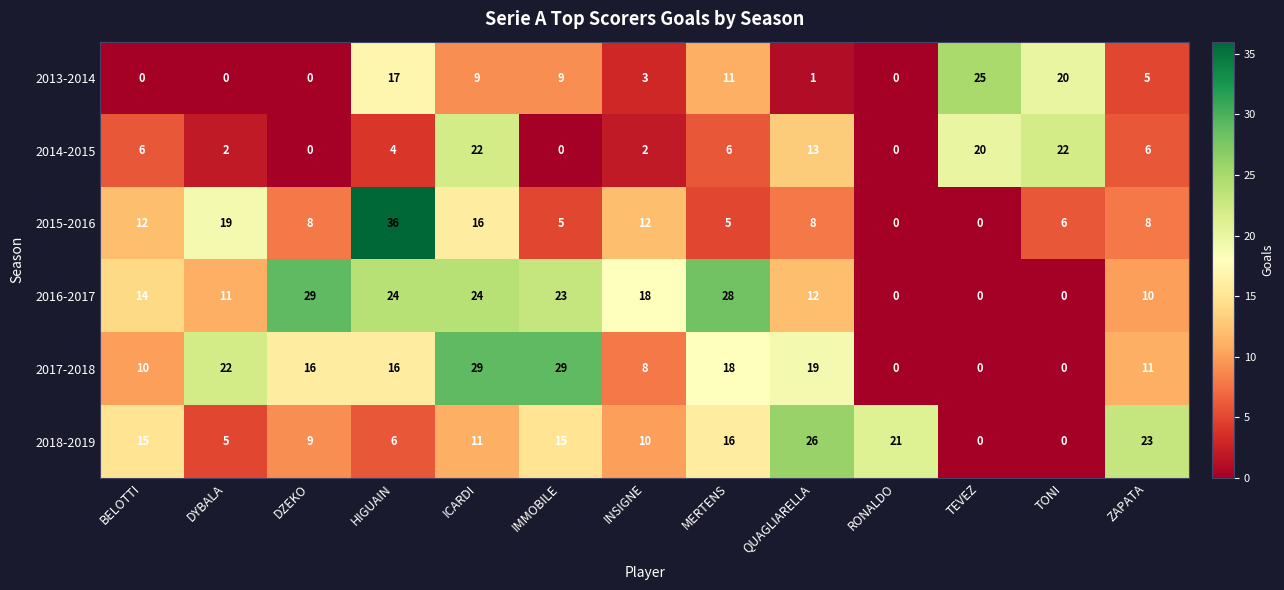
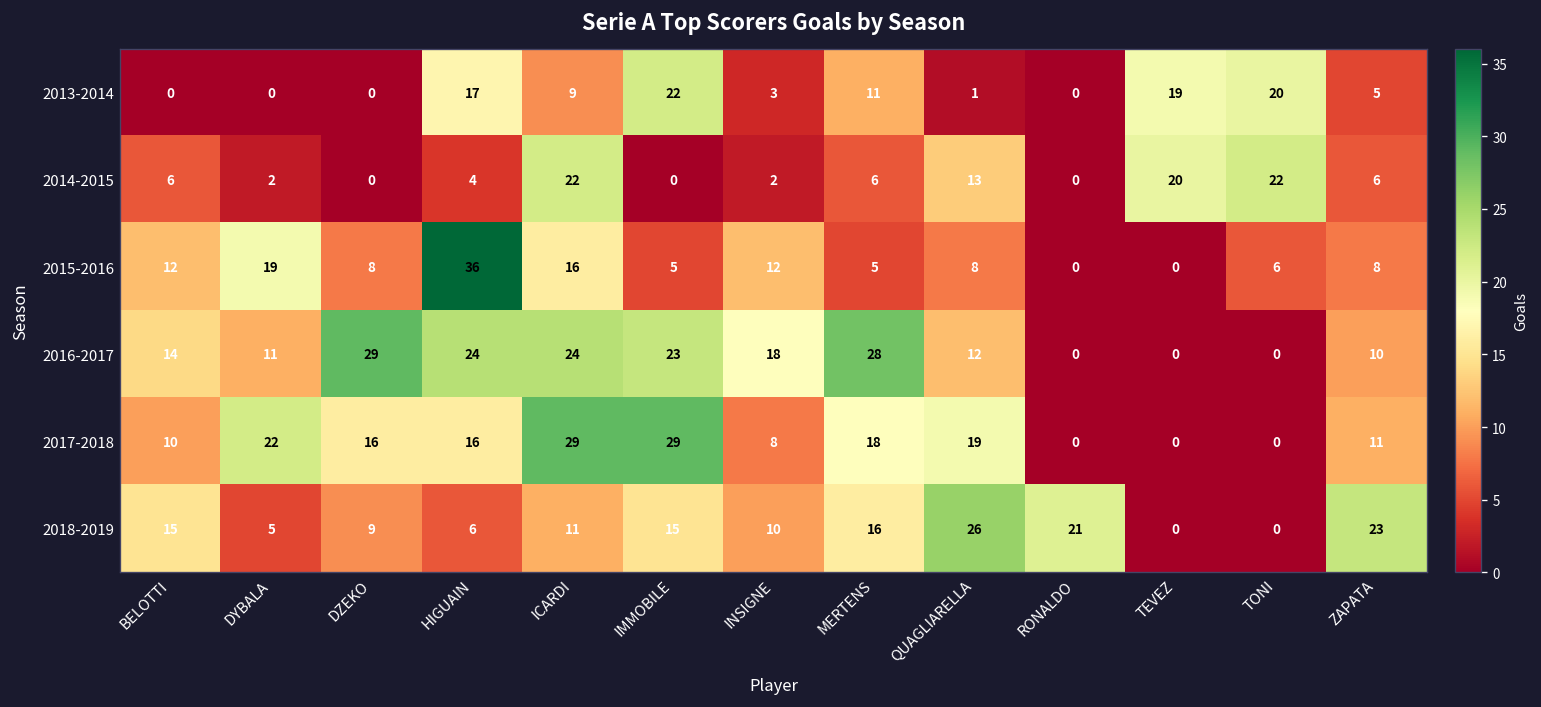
  {
    "2013-2014": {
      "BELOTTI": 0,
      "DYBALA": 0,
      "DZEKO": 0,
      "HIGUAIN": 17,
      "ICARDI": 9,
-     "IMMOBILE": 9,
+     "IMMOBILE": 22,
      "INSIGNE": 3,
      "MERTENS": 11,
      "QUAGLIARELLA": 1,
      "RONALDO": 0,
-     "TEVEZ": 25,
+     "TEVEZ": 19,
      "TONI": 20,
      "ZAPATA": 5
    },
    "2014-2015": {
      "BELOTTI": 6,
      "DYBALA": 2,
      "DZEKO": 0,
      "HIGUAIN": 4,
      "ICARDI": 22,
      "IMMOBILE": 0,
      "INSIGNE": 2,
      "MERTENS": 6,
      "QUAGLIARELLA": 13,
      "RONALDO": 0,
      "TEVEZ": 20,
      "TONI": 22,
      "ZAPATA": 6
    },
    "2015-2016": {
      "BELOTTI": 12,
      "DYBALA": 19,
      "DZEKO": 8,
      "HIGUAIN": 36,
      "ICARDI": 16,
      "IMMOBILE": 5,
      "INSIGNE": 12,
      "MERTENS": 5,
      "QUAGLIARELLA": 8,
      "RONALDO": 0,
      "TEVEZ": 0,
      "TONI": 6,
      "ZAPATA": 8
    },
    "2016-2017": {
      "BELOTTI": 14,
      "DYBALA": 11,
      "DZEKO": 29,
      "HIGUAIN": 24,
      "ICARDI": 24,
      "IMMOBILE": 23,
      "INSIGNE": 18,
      "MERTENS": 28,
      "QUAGLIARELLA": 12,
      "RONALDO": 0,
      "TEVEZ": 0,
      "TONI": 0,
      "ZAPATA": 10
    },
    "2017-2018": {
      "BELOTTI": 10,
      "DYBALA": 22,
      "DZEKO": 16,
      "HIGUAIN": 16,
      "ICARDI": 29,
      "IMMOBILE": 29,
      "INSIGNE": 8,
      "MERTENS": 18,
      "QUAGLIARELLA": 19,
      "RONALDO": 0,
      "TEVEZ": 0,
      "TONI": 0,
      "ZAPATA": 11
    },
    "2018-2019": {
      "BELOTTI": 15,
      "DYBALA": 5,
      "DZEKO": 9,
      "HIGUAIN": 6,
      "ICARDI": 11,
      "IMMOBILE": 15,
      "INSIGNE": 10,
      "MERTENS": 16,
      "QUAGLIARELLA": 26,
      "RONALDO": 21,
      "TEVEZ": 0,
      "TONI": 0,
      "ZAPATA": 23
    }
  }
